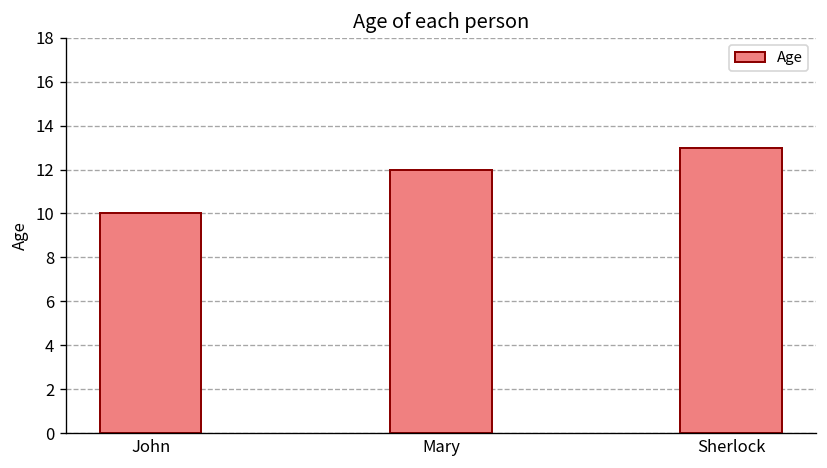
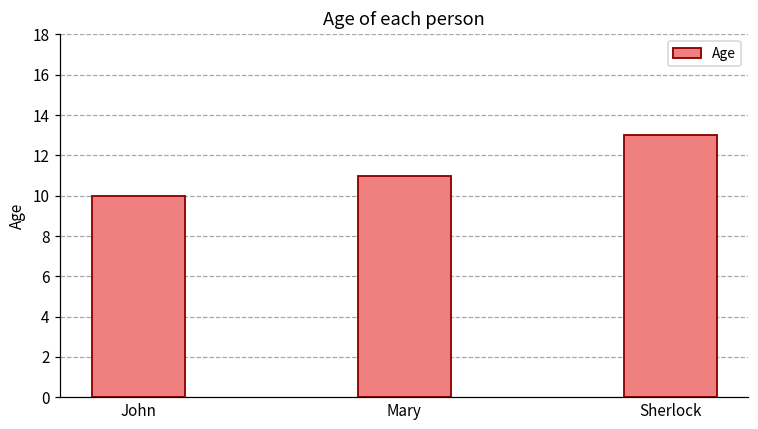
  {
    "John": 10,
-   "Mary": 12,
+   "Mary": 11,
    "Sherlock": 13
  }
